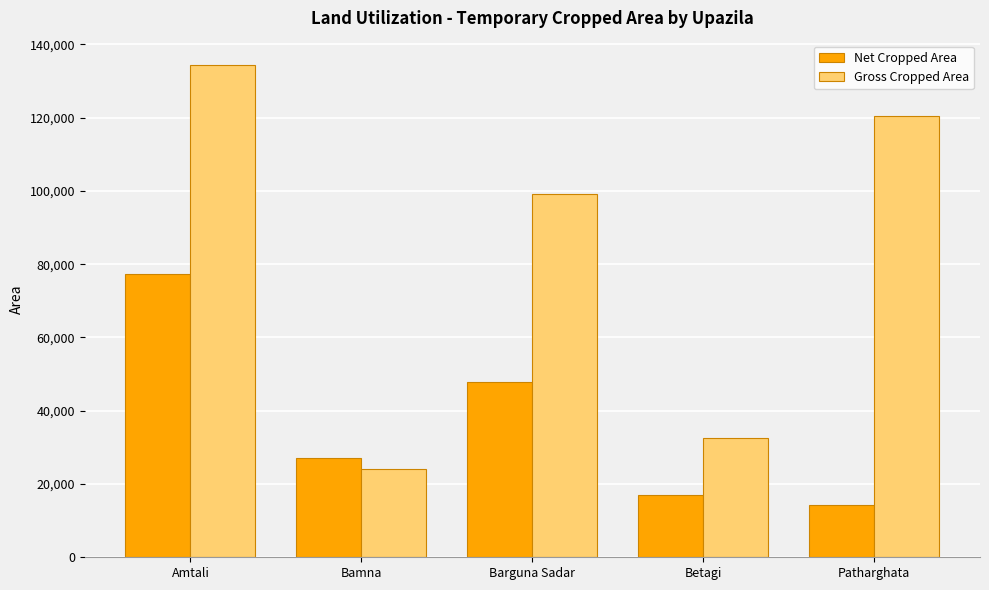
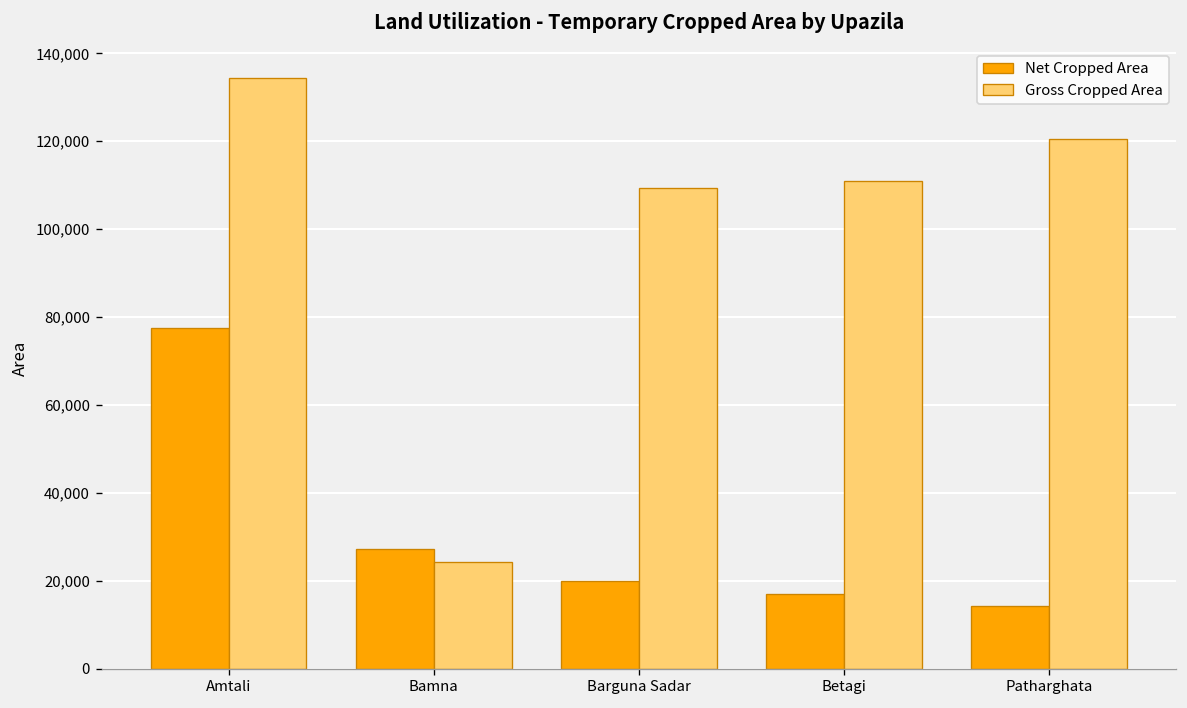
  {
    "Net Cropped Area": {
      "Amtali": "77,000",
      "Bamna": "27,000",
-     "Barguna Sadar": "48,000",
+     "Barguna Sadar": "20,000",
      "Betagi": "17,000",
      "Patharghata": "14,000"
    },
    "Gross Cropped Area": {
      "Amtali": "134,000",
      "Bamna": "24,000",
-     "Barguna Sadar": "99,000",
-     "Betagi": "32,000",
+     "Barguna Sadar": "109,000",
+     "Betagi": "111,000",
      "Patharghata": "120,000"
    }
  }
